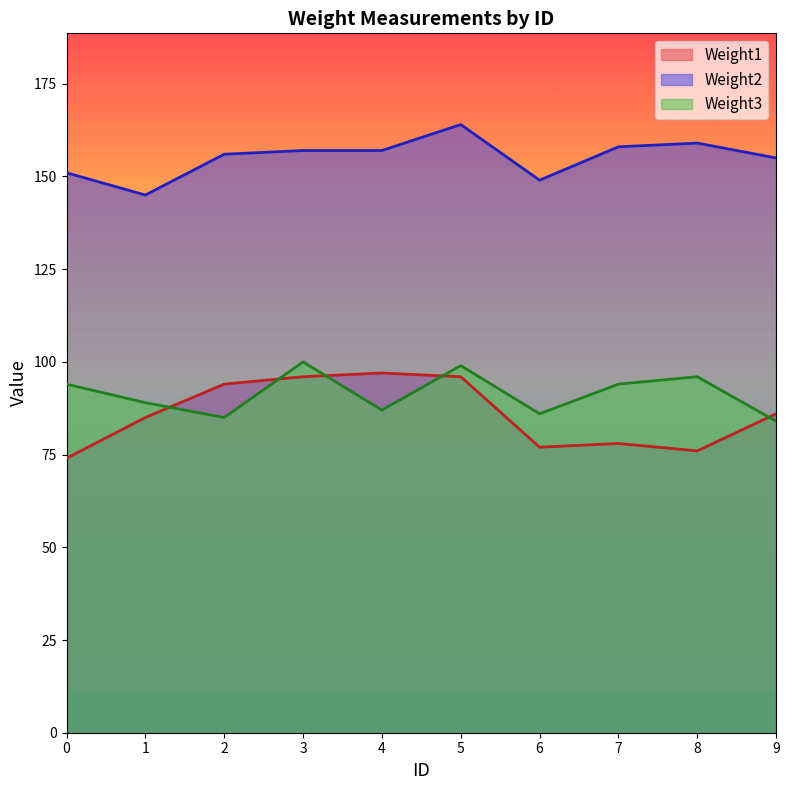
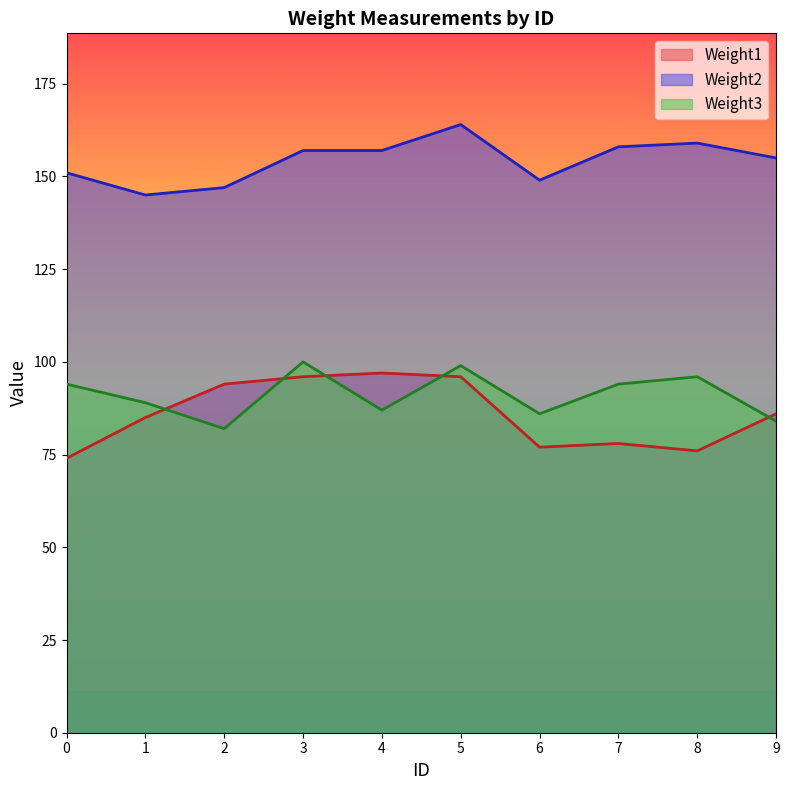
  {
    "Weight1": {
      "0": 74,
      "1": 85,
      "2": 94,
      "3": 96,
      "4": 97,
      "5": 96,
      "6": 77,
      "7": 78,
      "8": 76,
      "9": 86
    },
    "Weight2": {
      "0": 151,
      "1": 145,
-     "2": 156,
+     "2": 147,
      "3": 157,
      "4": 157,
      "5": 164,
      "6": 149,
      "7": 158,
      "8": 159,
      "9": 155
    },
    "Weight3": {
      "0": 94,
      "1": 89,
-     "2": 85,
+     "2": 82,
      "3": 100,
      "4": 87,
      "5": 99,
      "6": 86,
      "7": 94,
      "8": 96,
      "9": 84
    }
  }
